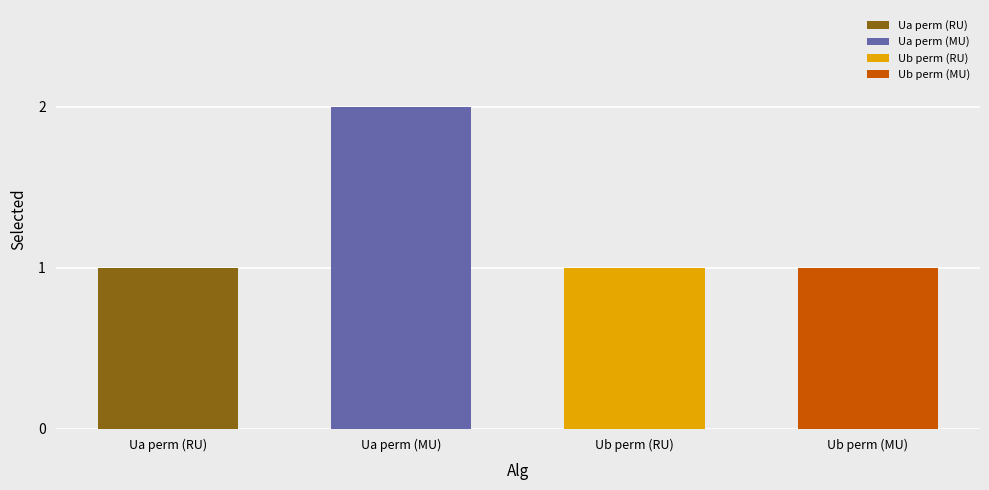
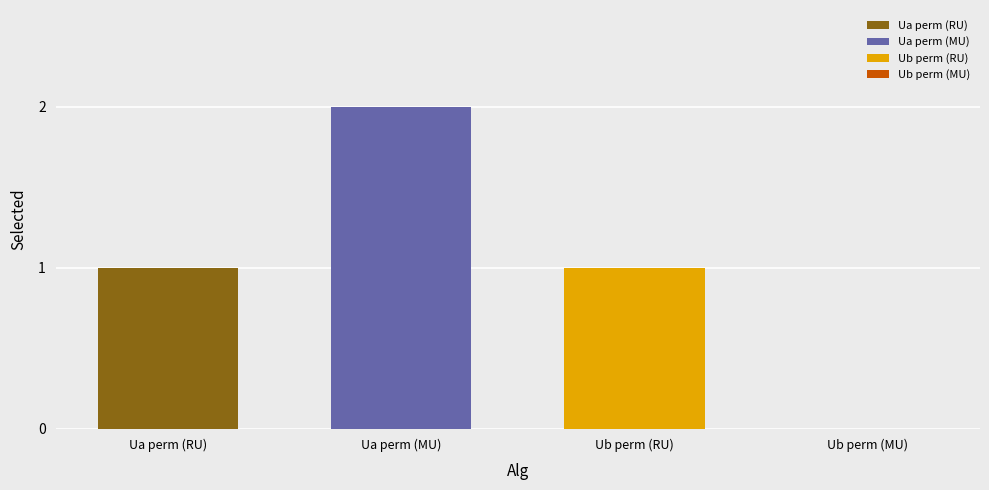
  {
    "Ua perm (RU)": 1,
    "Ua perm (MU)": 2,
    "Ub perm (RU)": 1,
-   "Ub perm (MU)": 1
+   "Ub perm (MU)": 0
  }
